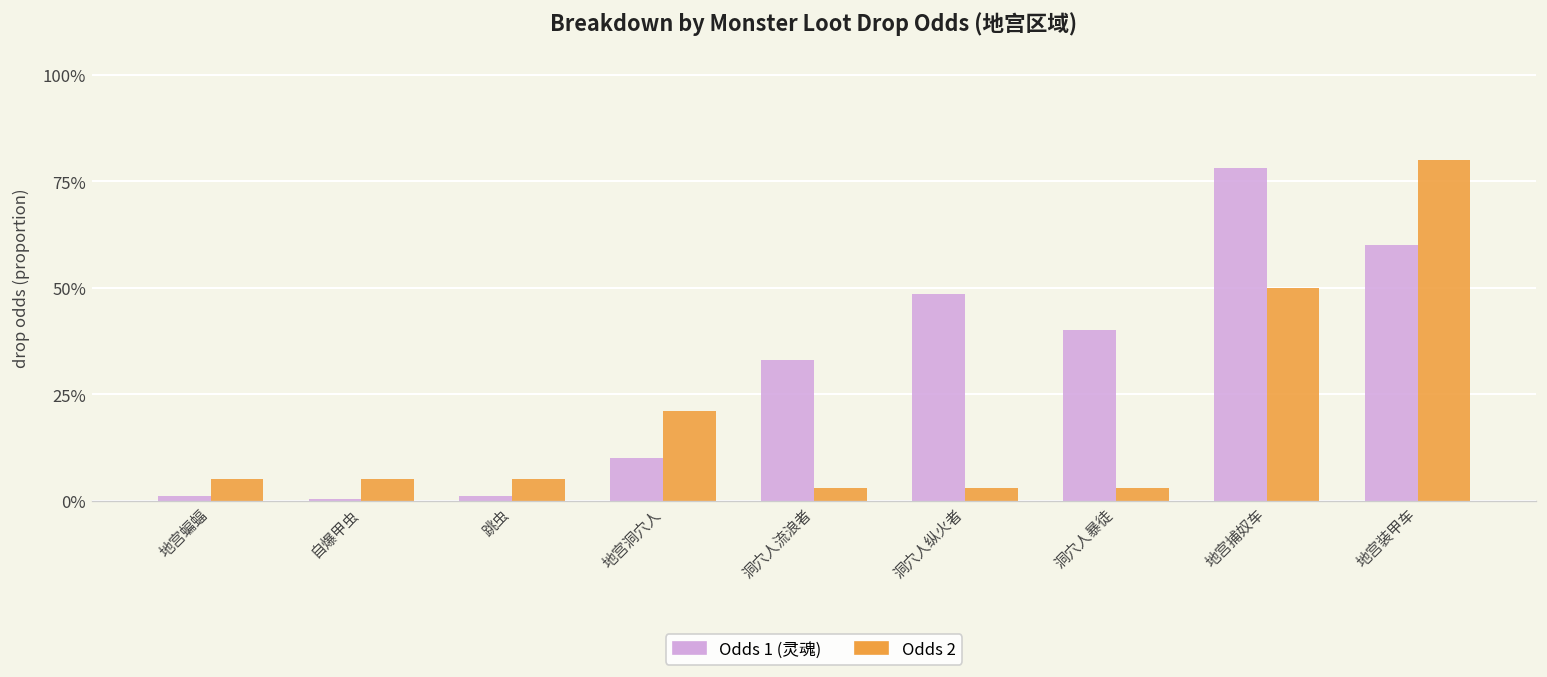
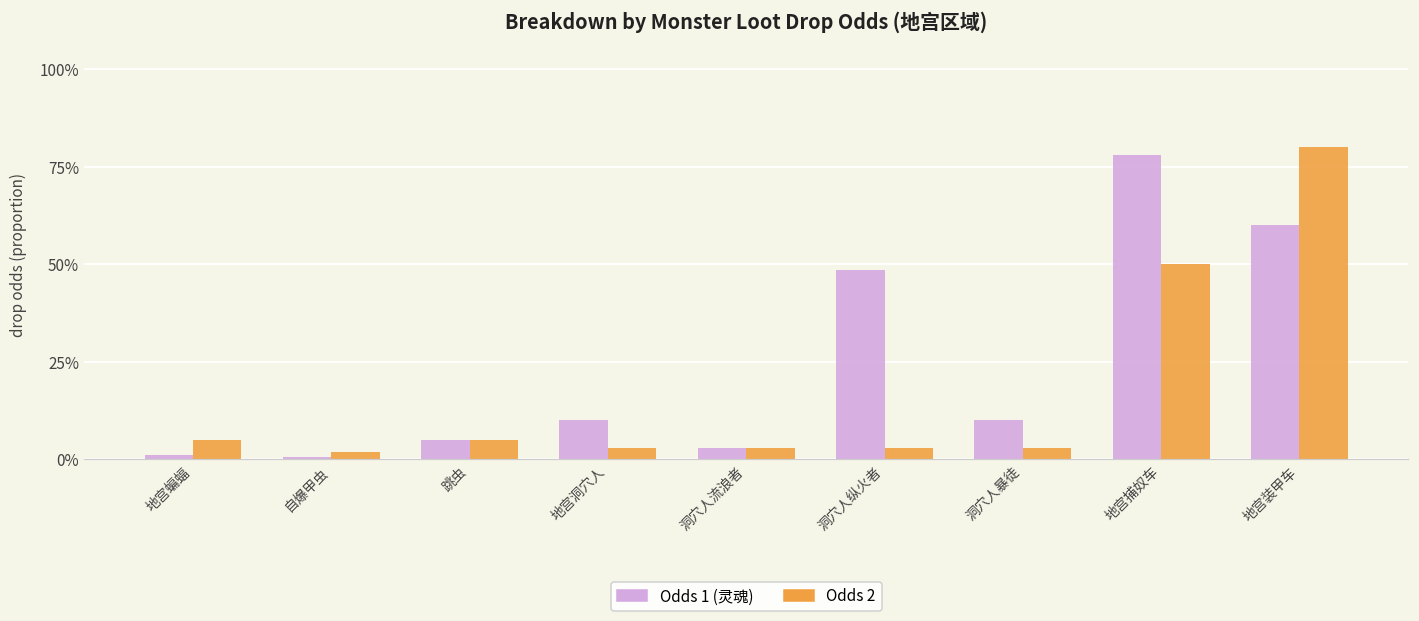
  {
    "Odds 1 (灵魂)": {
      "地宫蝙蝠": "1%",
-     "跳虫": "1%",
+     "跳虫": "5%",
      "地宫洞穴人": "10%",
-     "洞穴人流浪者": "33%",
+     "洞穴人流浪者": "3%",
      "洞穴人纵火者": "49%",
-     "洞穴人暴徒": "40%",
+     "洞穴人暴徒": "10%",
      "地宫捕奴车": "78%",
      "地宫装甲车": "60%"
    },
    "Odds 2": {
      "地宫蝙蝠": "5%",
-     "自爆甲虫": "5%",
+     "自爆甲虫": "2%",
      "跳虫": "5%",
-     "地宫洞穴人": "21%",
+     "地宫洞穴人": "3%",
      "洞穴人流浪者": "3%",
      "洞穴人纵火者": "3%",
      "洞穴人暴徒": "3%",
      "地宫捕奴车": "50%",
      "地宫装甲车": "80%"
    }
  }
